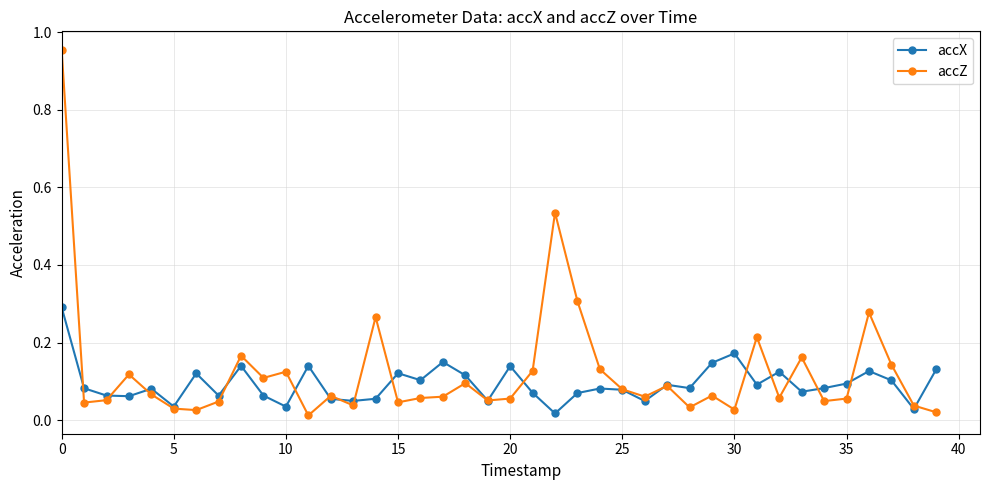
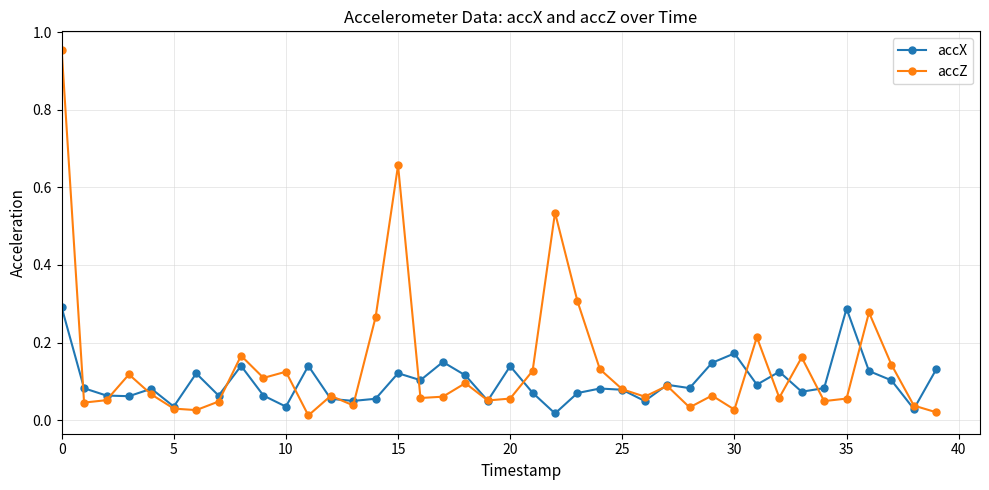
  {
    "accX": {
      "0": 0.29,
      "10": 0.03,
      "15": 0.12,
      "20": 0.14,
      "30": 0.17,
-     "35": 0.09
+     "35": 0.29
    },
    "accZ": {
      "0": 0.96,
      "10": 0.12,
-     "15": 0.05,
+     "15": 0.66,
      "20": 0.06,
      "30": 0.03,
      "35": 0.06
    }
  }
